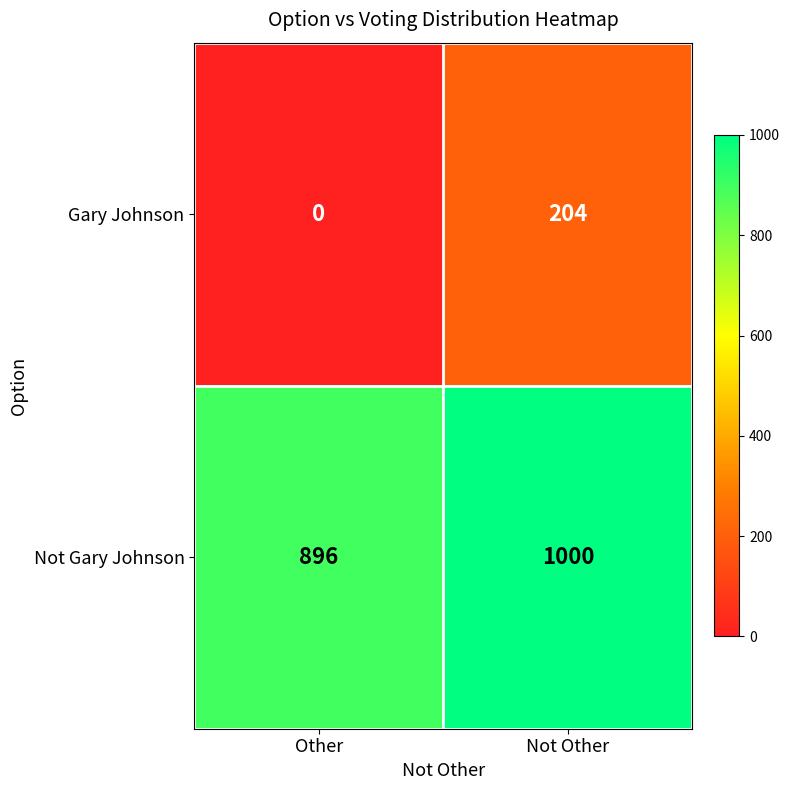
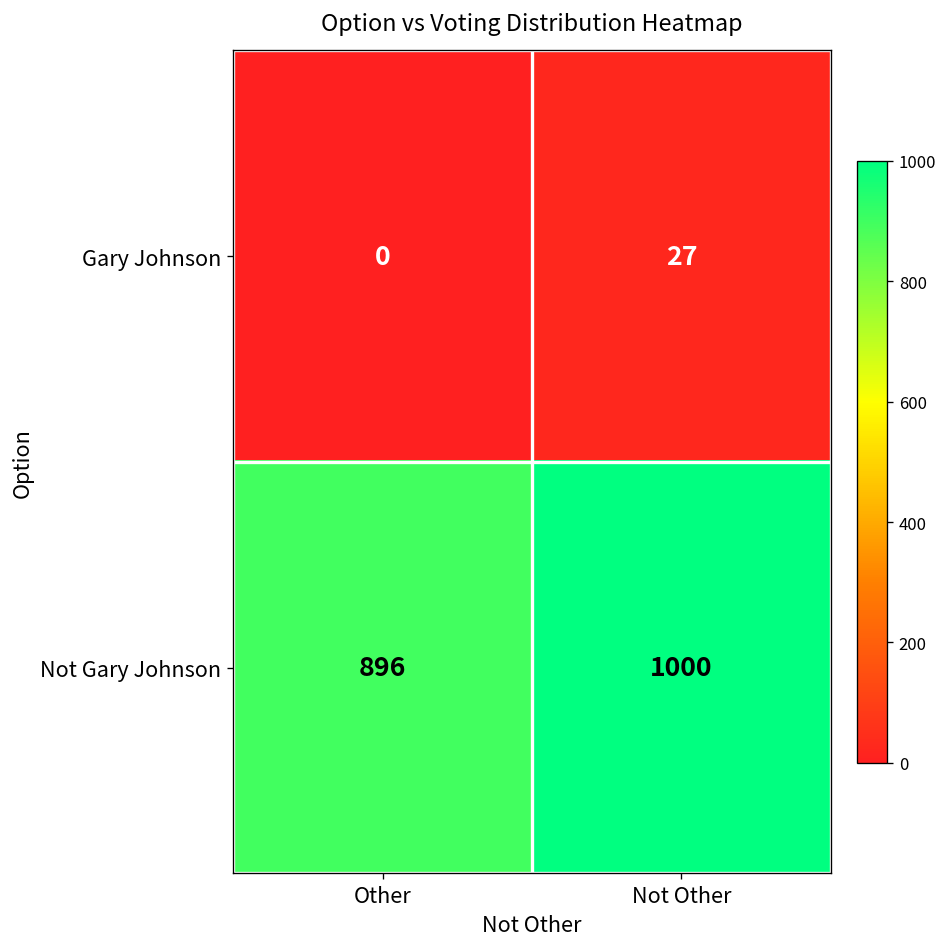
  {
    "Gary Johnson": {
      "Other": 0,
-     "Not Other": 204
+     "Not Other": 27
    },
    "Not Gary Johnson": {
      "Other": 896,
      "Not Other": 1000
    }
  }
